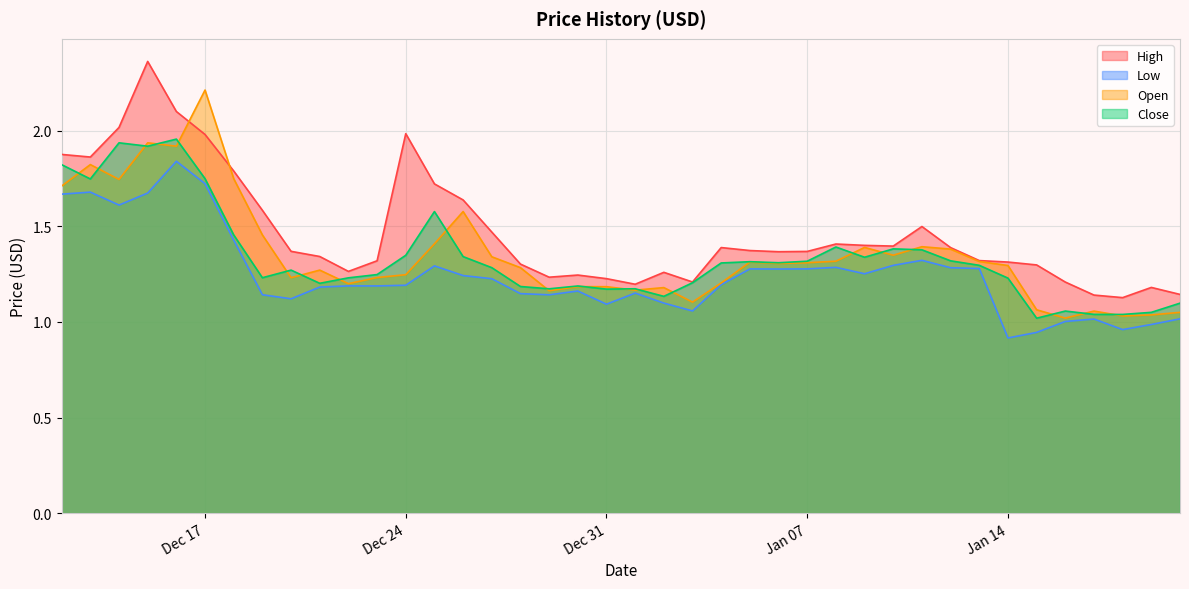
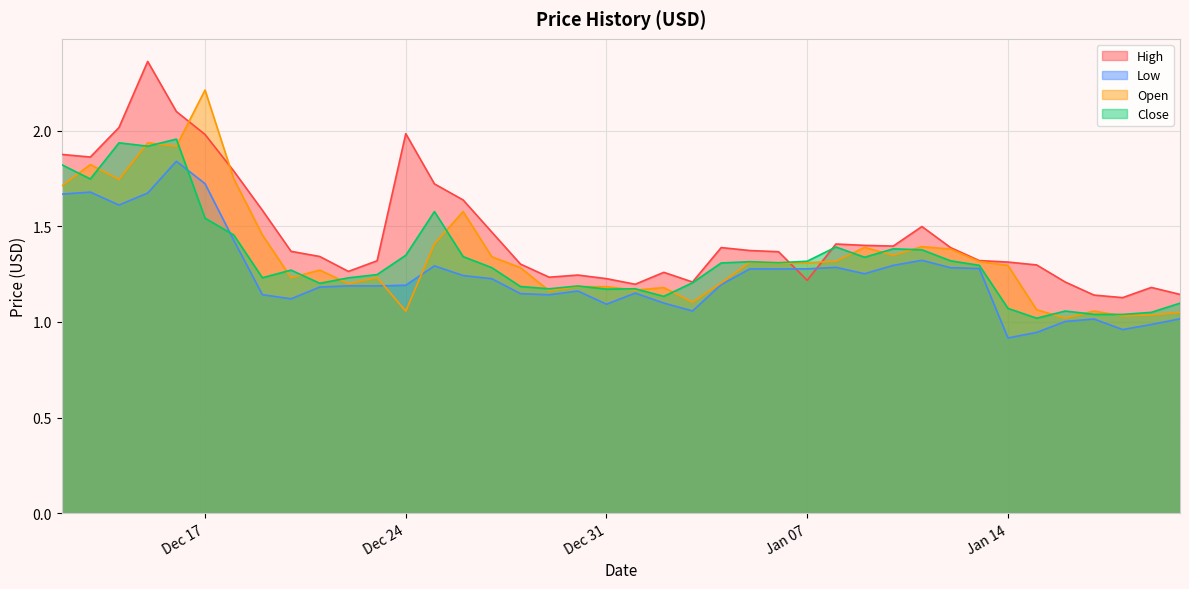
  {
    "High": {
      "Dec 17": 1.98,
      "Dec 24": 1.98,
      "Dec 31": 1.23,
-     "Jan 07": 1.37,
+     "Jan 07": 1.22,
      "Jan 14": 1.31
    },
    "Low": {
      "Dec 17": 1.72,
      "Dec 24": 1.19,
      "Dec 31": 1.09,
      "Jan 07": 1.28,
      "Jan 14": 0.92
    },
    "Open": {
      "Dec 17": 2.21,
-     "Dec 24": 1.25,
+     "Dec 24": 1.06,
      "Jan 14": 1.29
    },
    "Close": {
-     "Dec 17": 1.75,
+     "Dec 17": 1.54,
      "Dec 24": 1.35,
-     "Jan 14": 1.23
+     "Jan 14": 1.07
    }
  }
